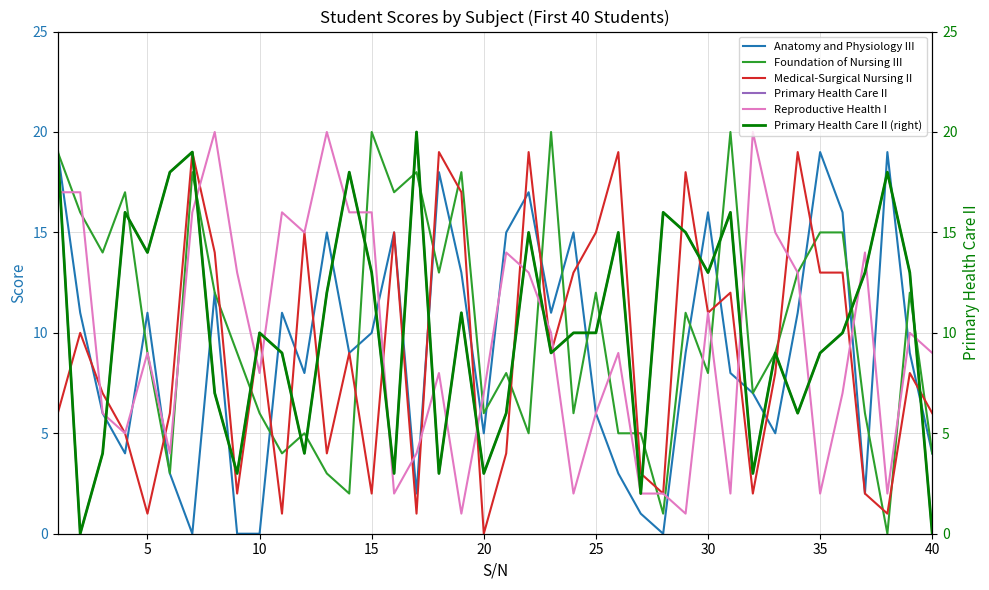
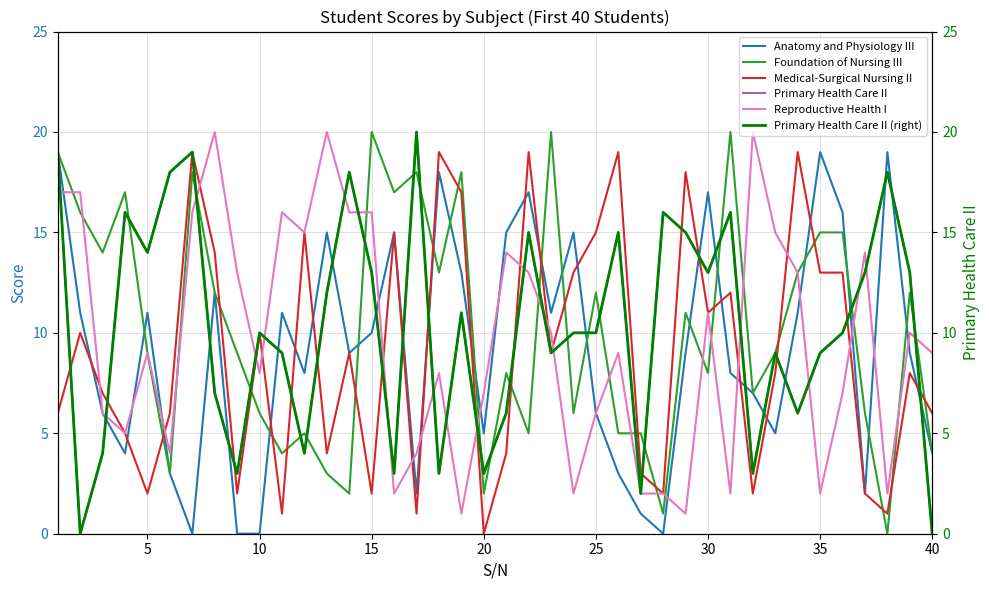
  {
    "Anatomy and Physiology III": {
      "5": 11,
      "10": 0,
      "15": 10,
      "20": 5,
-     "30": 16,
+     "30": 17,
      "35": 19
    },
    "Foundation of Nursing III": {
      "10": 6,
      "15": 20,
-     "20": 6,
+     "20": 2,
      "25": 12,
      "30": 8,
      "35": 15
    },
    "Medical-Surgical Nursing II": {
-     "5": 1,
+     "5": 2,
      "15": 2,
      "20": 0,
      "25": 15,
      "35": 13,
      "40": 6
    },
    "Primary Health Care II (right)": {
      "5": 14,
      "10": 10.0,
      "15": 13,
      "20": 3,
      "25": 10,
      "30": 13,
      "35": 9,
      "40": 0
    },
    "Reproductive Health I": {
      "10": 8,
      "15": 16,
      "20": 7,
      "35": 2,
      "40": 9
    }
  }
